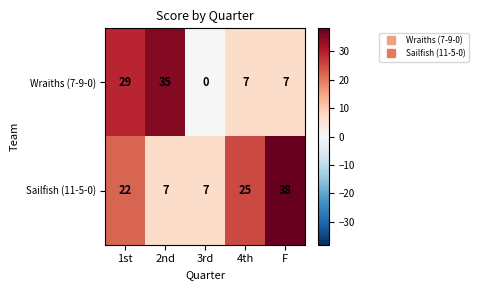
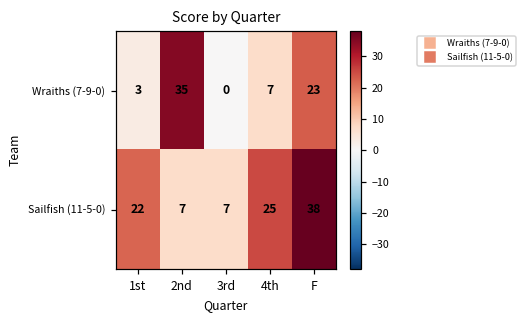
  {
    "Wraiths (7-9-0)": {
-     "1st": 29,
+     "1st": 3,
      "2nd": 35,
      "3rd": 0,
      "4th": 7,
-     "F": 7
+     "F": 23
    },
    "Sailfish (11-5-0)": {
      "1st": 22,
      "2nd": 7,
      "3rd": 7,
      "4th": 25,
      "F": 38
    }
  }
